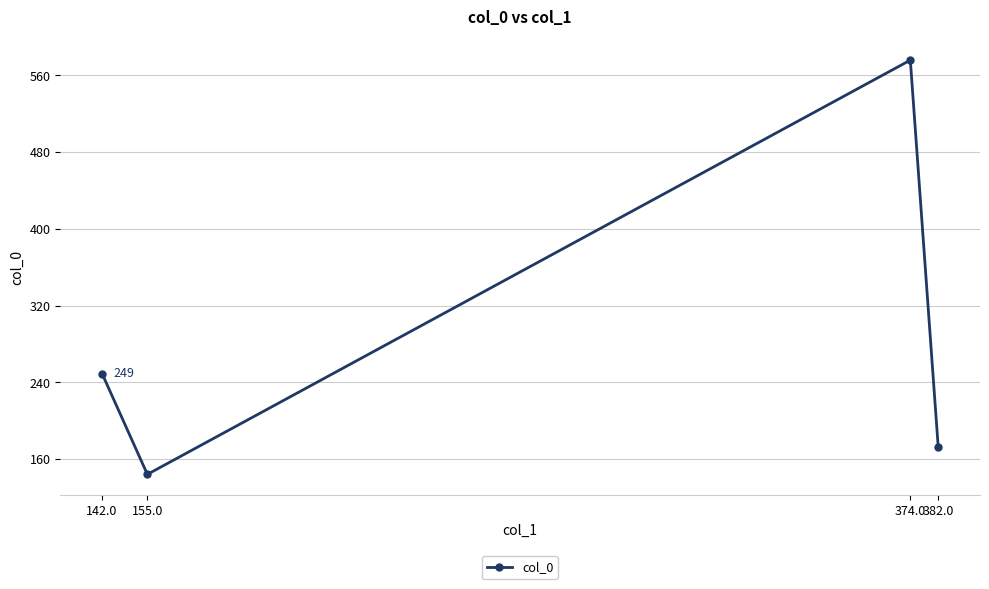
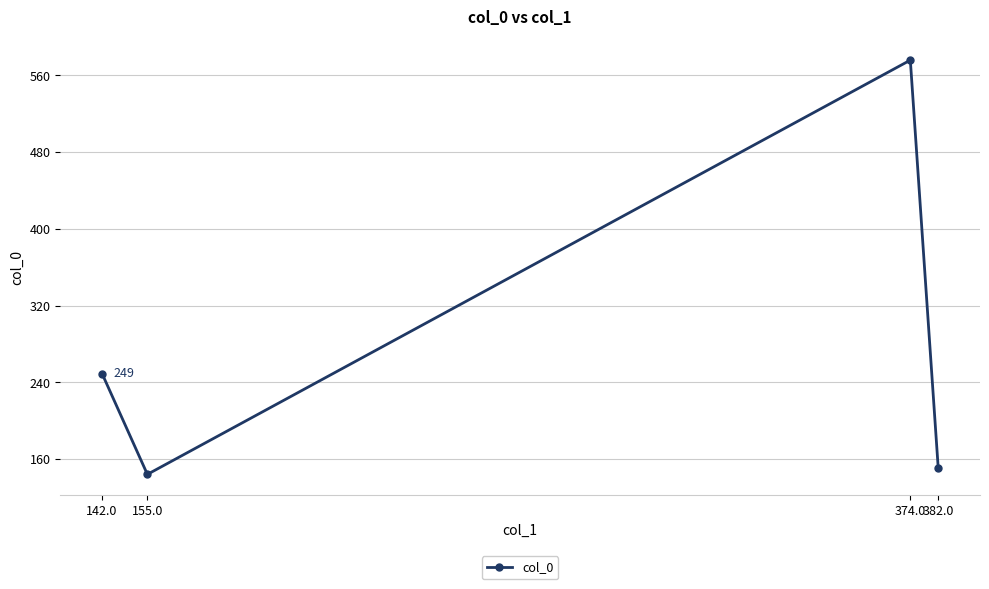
  {
    "155.0": 140,
    "374.0": 580,
-   "382.0": 170
+   "382.0": 150
  }
